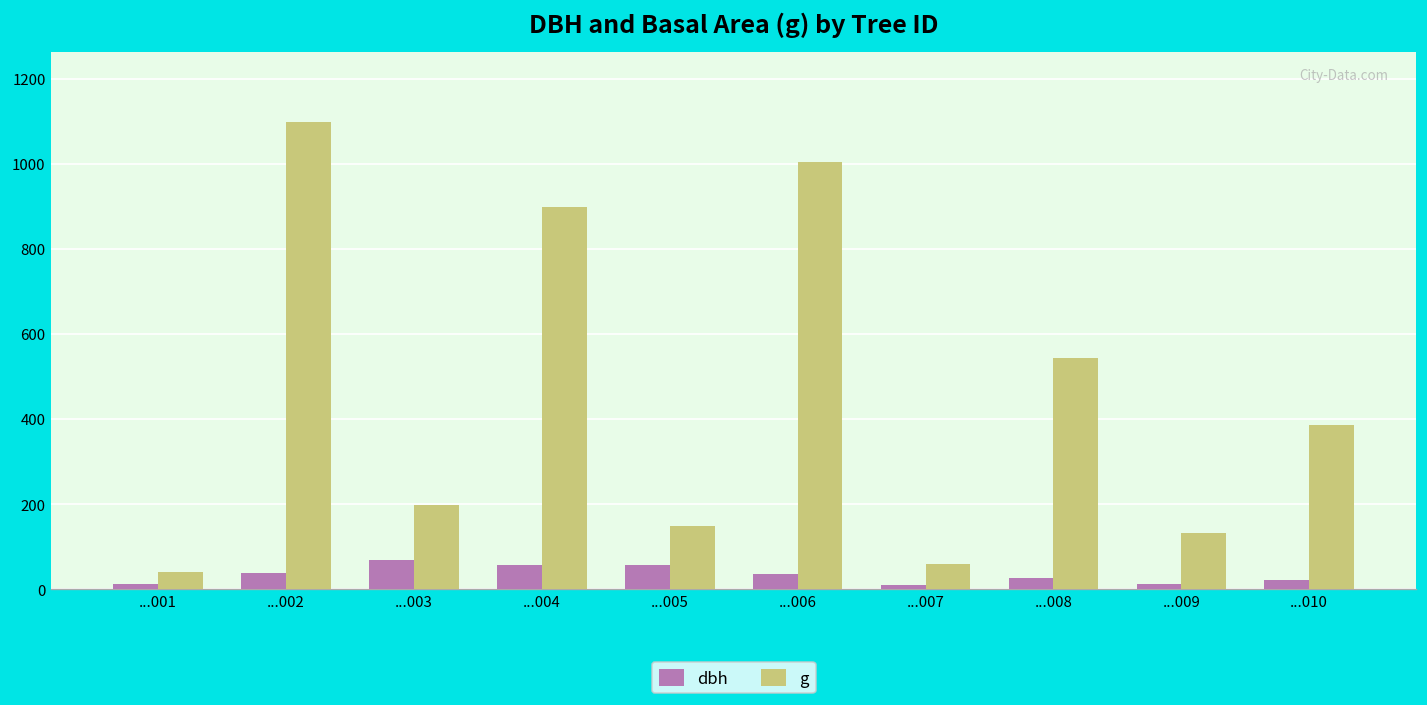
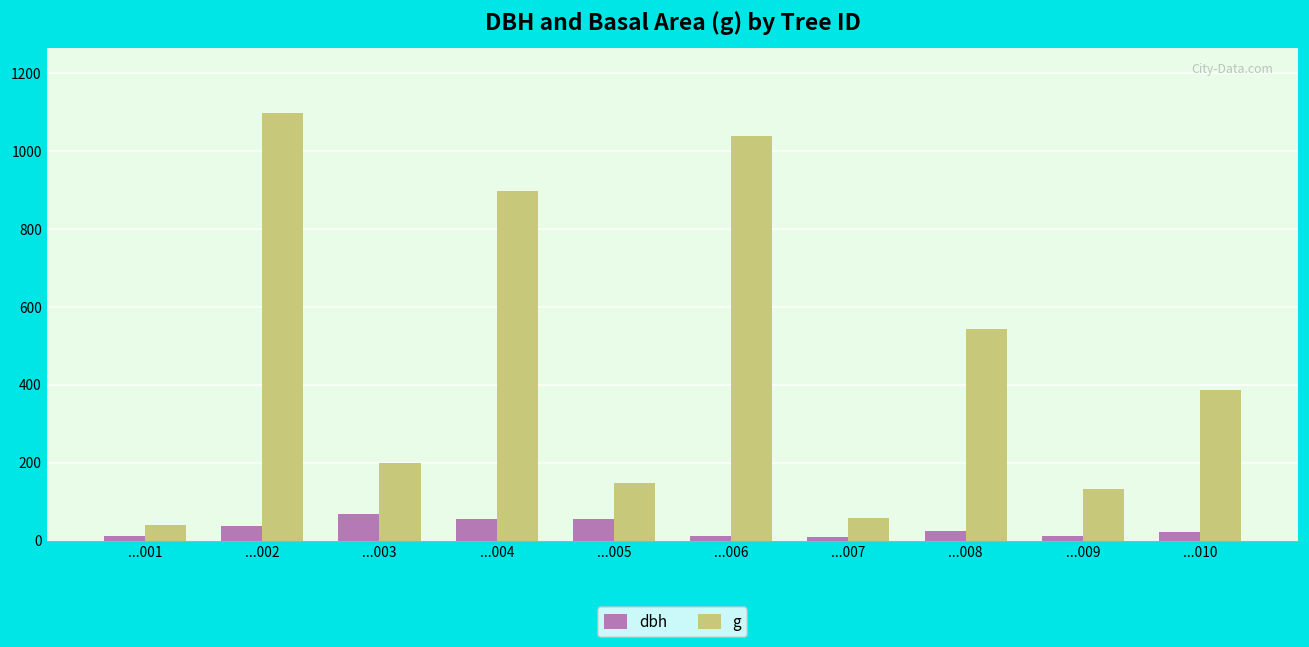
  {
    "dbh": {
      "...001": 10,
      "...002": 40,
      "...003": 70,
      "...004": 60,
      "...005": 60,
-     "...006": 40,
+     "...006": 10,
      "...007": 10,
      "...008": 30,
      "...009": 10,
      "...010": 20
    },
    "g": {
      "...001": 40,
      "...002": 1100,
      "...003": 200,
      "...004": 900,
      "...005": 150,
-     "...006": 1000,
+     "...006": 1040,
      "...007": 60,
      "...008": 540,
      "...009": 130,
      "...010": 390
    }
  }
